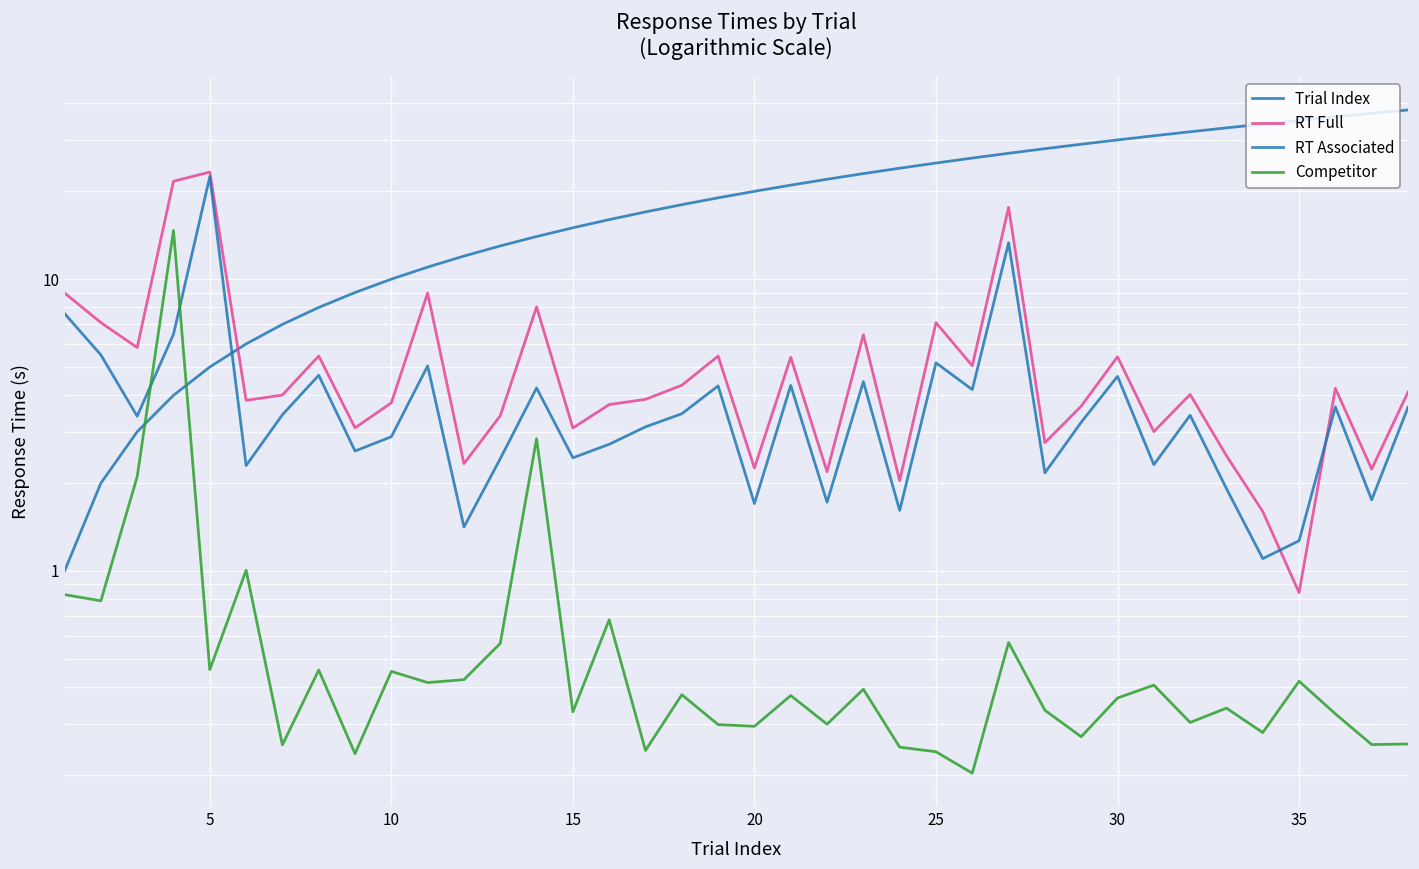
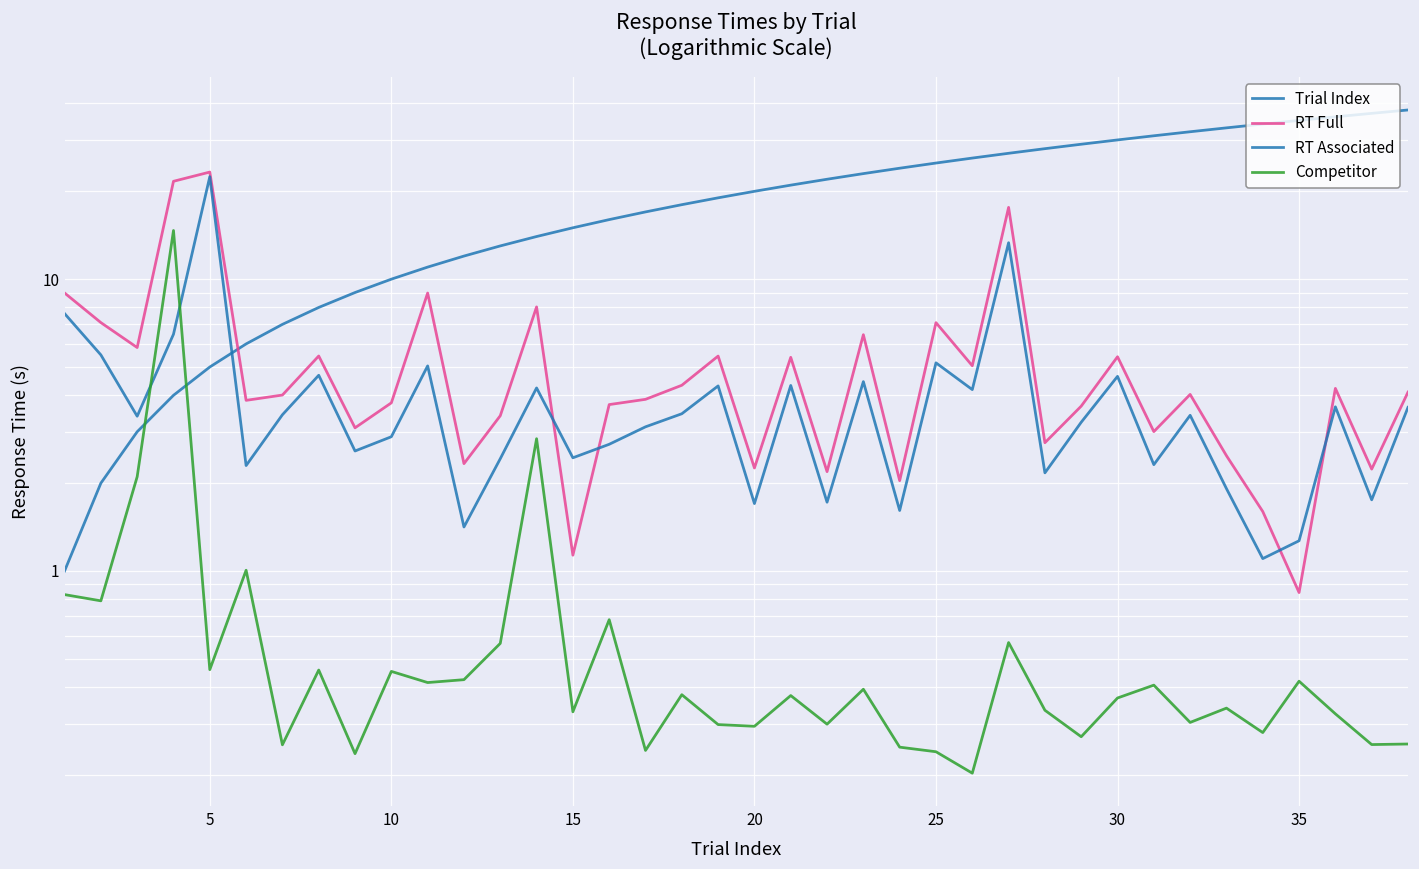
  {
    "RT Full": {
      "5": 23,
      "10": 3.8,
-     "15": 3.1,
+     "15": 1.13,
      "20": 2.3,
      "25": 7.1,
      "30": 5.4,
      "35": 0.84
    },
    "Competitor": {
      "5": 0.46,
      "10": 0.45,
      "15": 0.33,
      "20": 0.29,
      "25": 0.24,
      "30": 0.37,
      "35": 0.42
    }
  }
